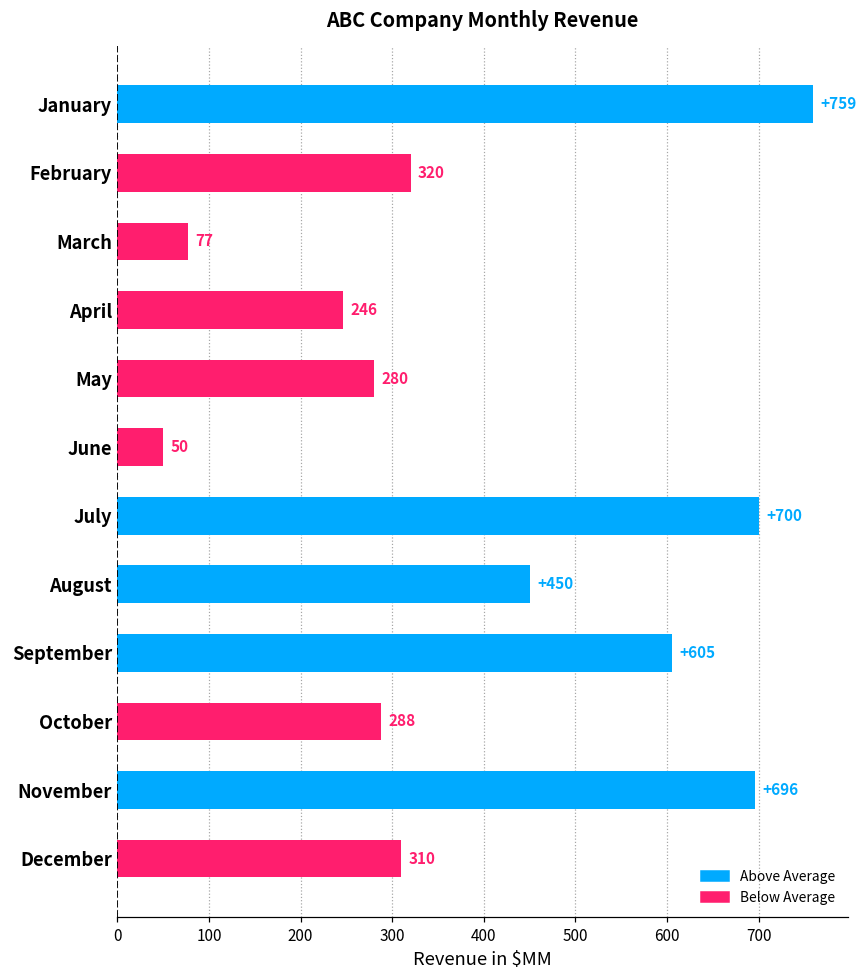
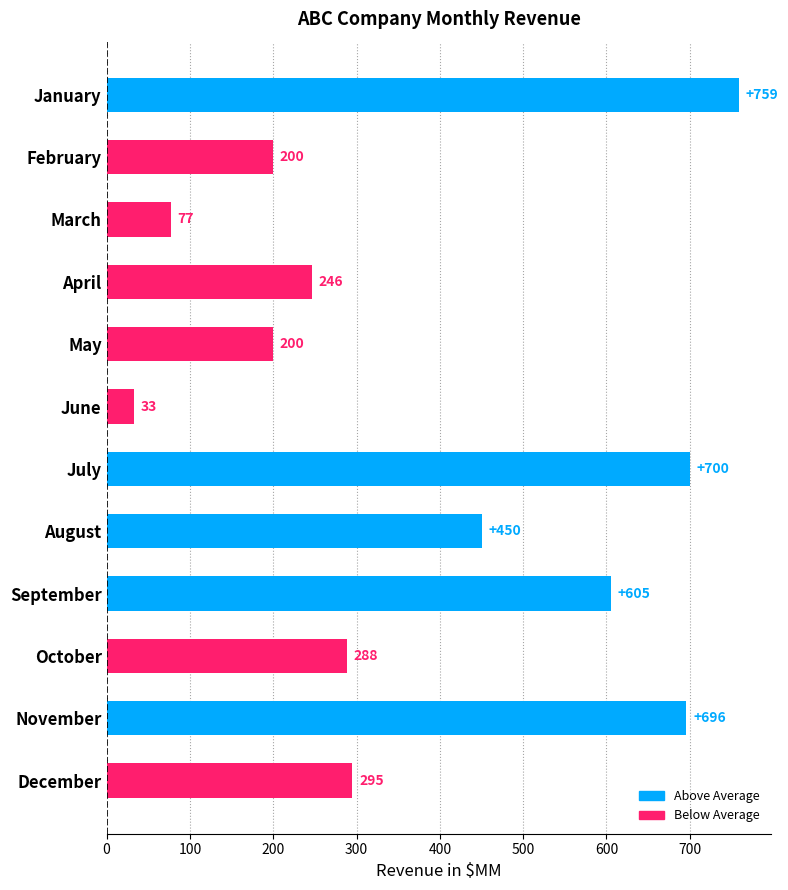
  {
    "January": "+759",
-   "February": "320",
+   "February": "200",
    "March": "77",
    "April": "246",
-   "May": "280",
-   "June": "50",
+   "May": "200",
+   "June": "33",
    "July": "+700",
    "August": "+450",
    "September": "+605",
    "October": "288",
    "November": "+696",
-   "December": "310"
+   "December": "295"
  }
